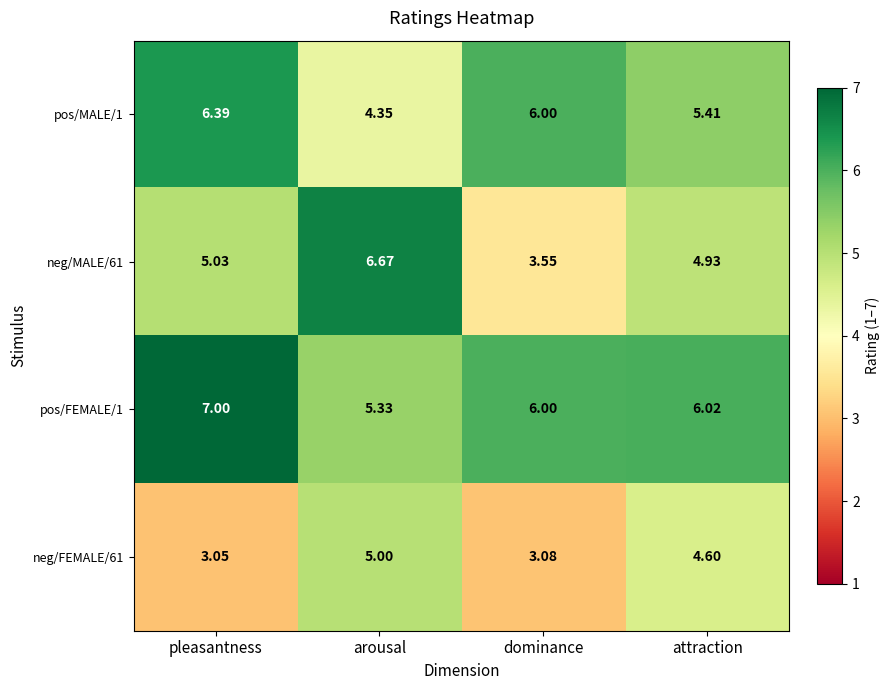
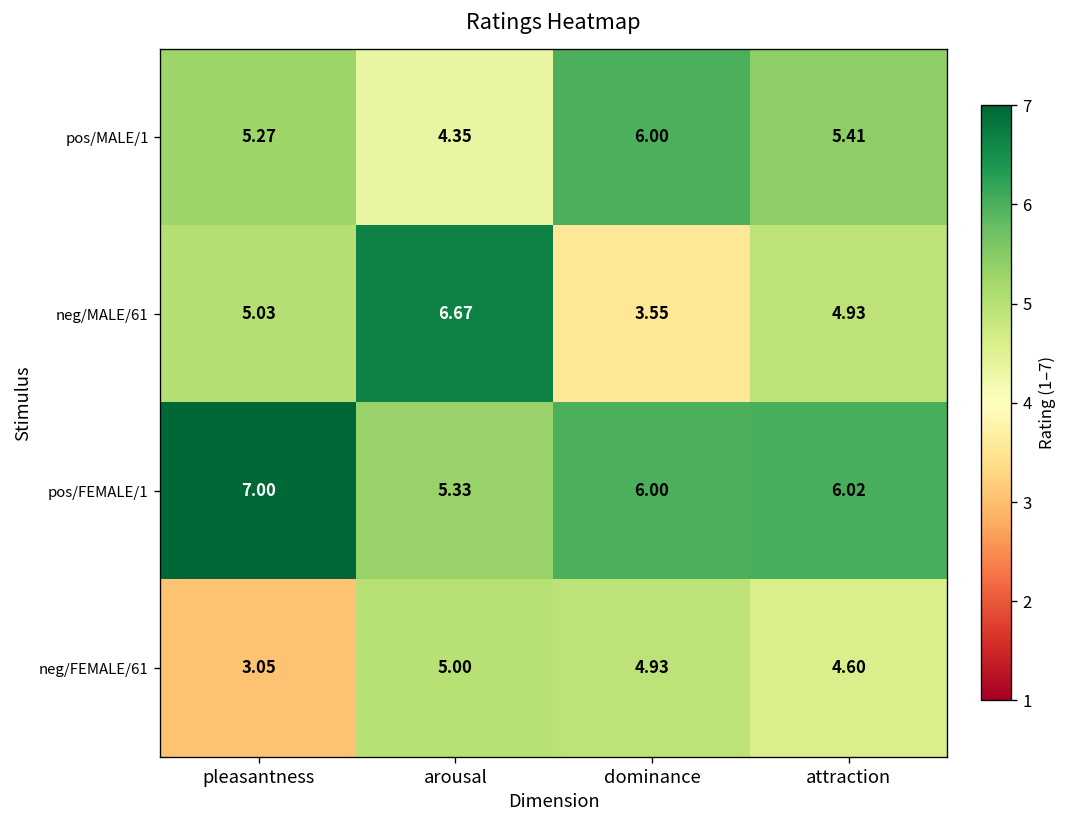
  {
    "pos/MALE/1": {
-     "pleasantness": 6.39,
+     "pleasantness": 5.27,
      "arousal": 4.35,
      "dominance": 6.00,
      "attraction": 5.41
    },
    "neg/MALE/61": {
      "pleasantness": 5.03,
      "arousal": 6.67,
      "dominance": 3.55,
      "attraction": 4.93
    },
    "pos/FEMALE/1": {
      "pleasantness": 7.00,
      "arousal": 5.33,
      "dominance": 6.00,
      "attraction": 6.02
    },
    "neg/FEMALE/61": {
      "pleasantness": 3.05,
      "arousal": 5.00,
-     "dominance": 3.08,
+     "dominance": 4.93,
      "attraction": 4.60
    }
  }
